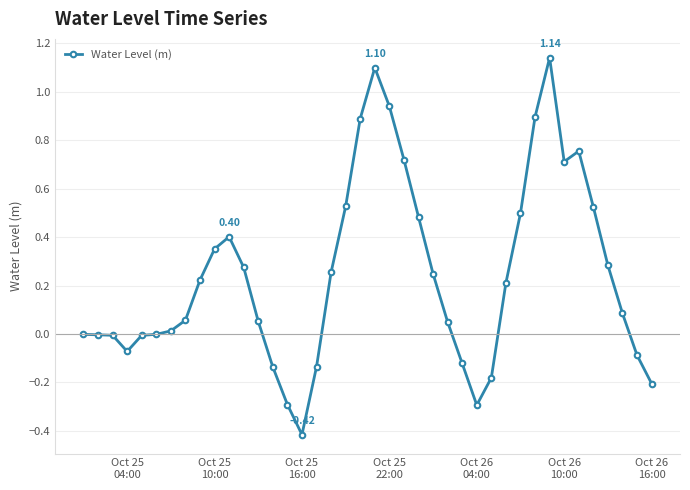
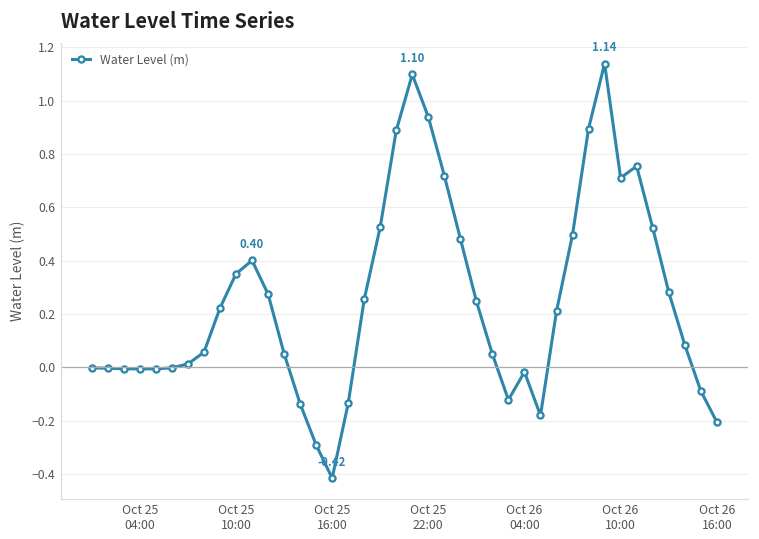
  {
-   "Oct 25 04:00": -0.07,
+   "Oct 25 04:00": -0.01,
    "Oct 25 10:00": 0.35,
    "Oct 25 22:00": 0.94,
-   "Oct 26 04:00": -0.29,
+   "Oct 26 04:00": -0.02,
    "Oct 26 10:00": 0.71,
    "Oct 26 16:00": -0.20
  }
